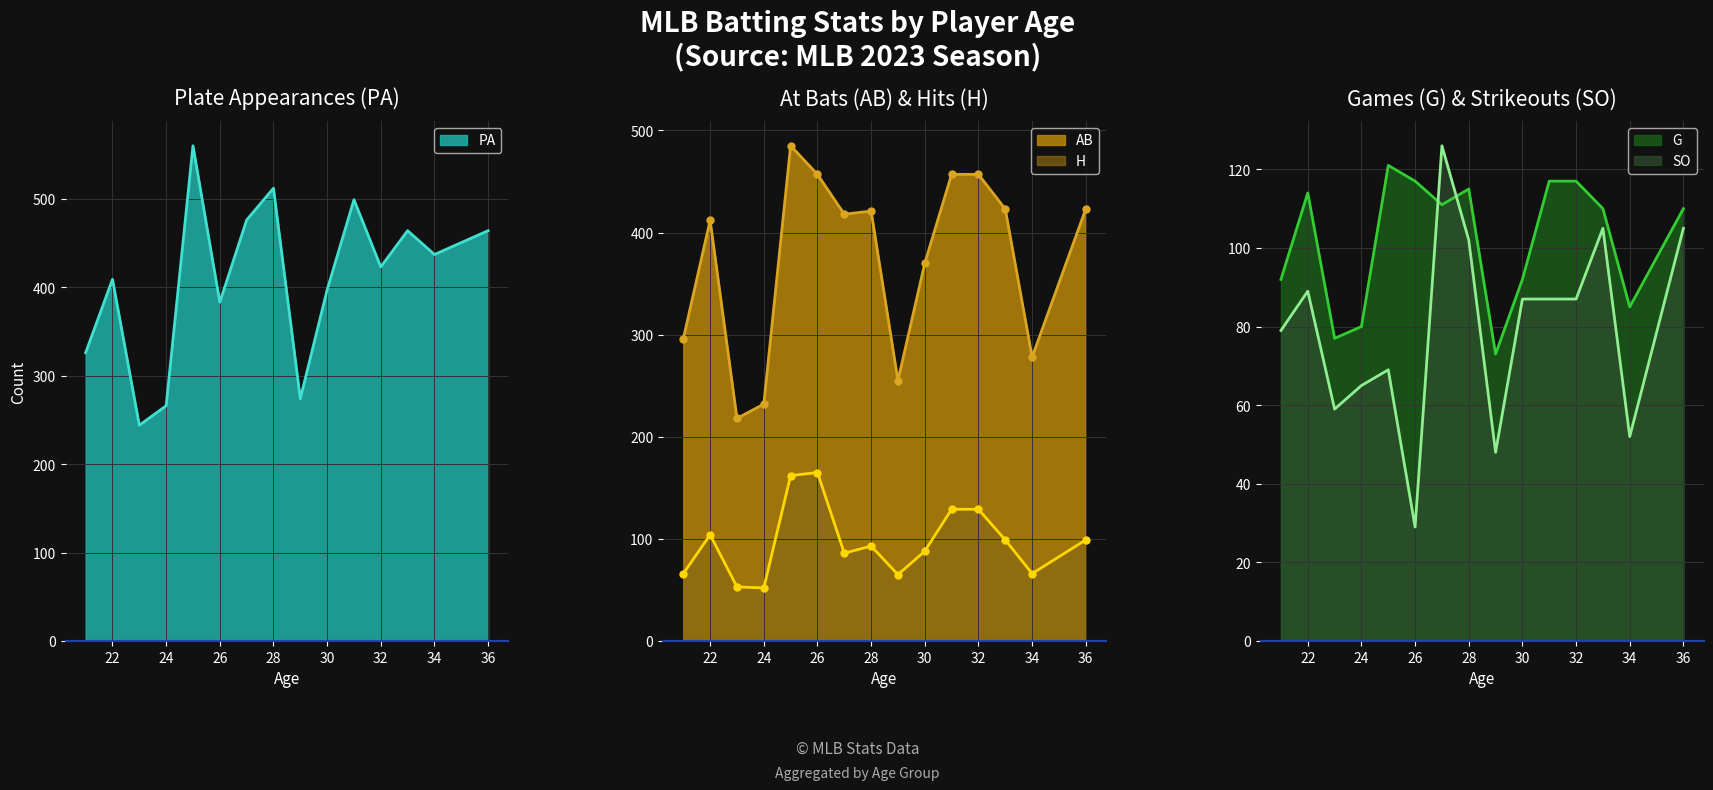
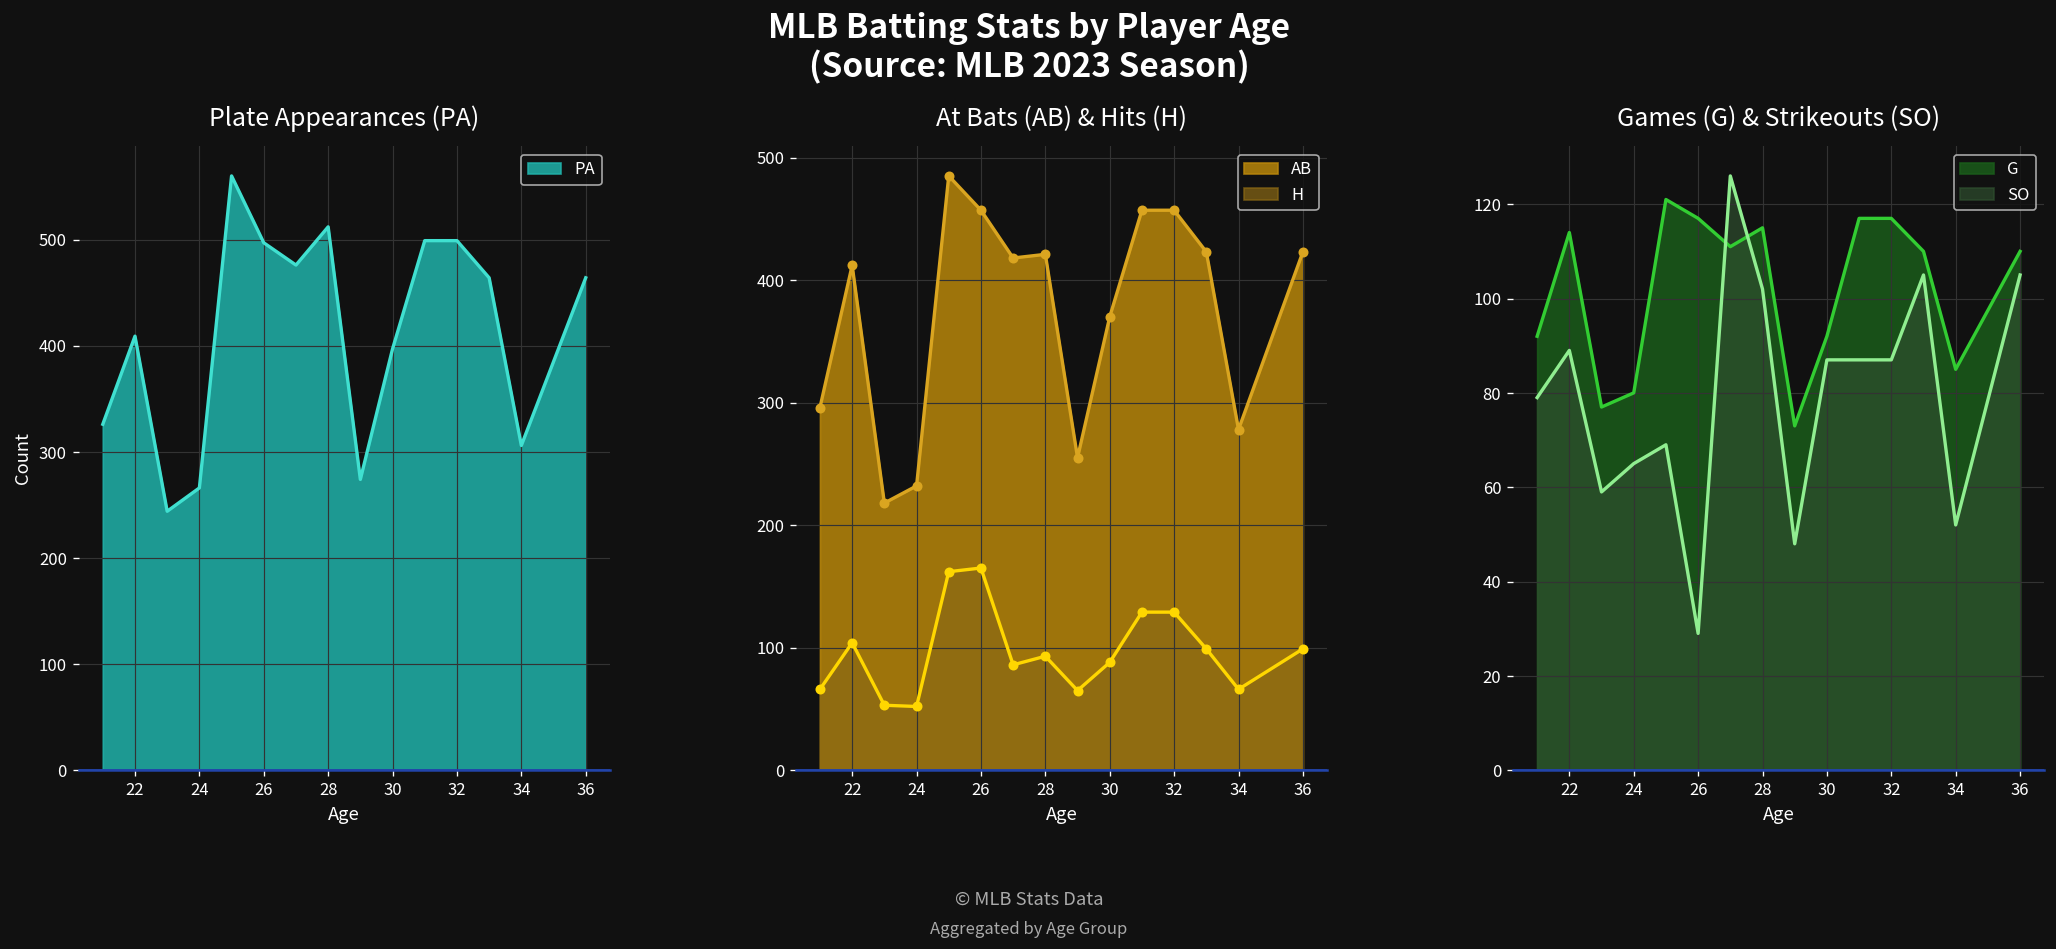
  {
    "Plate Appearances (PA)": {
      "22": 410,
      "24": 270,
-     "26": 380,
+     "26": 500,
      "28": 510,
      "30": 400,
-     "32": 420,
-     "34": 440,
+     "32": 500,
+     "34": 310,
      "36": 460
    }
  }
